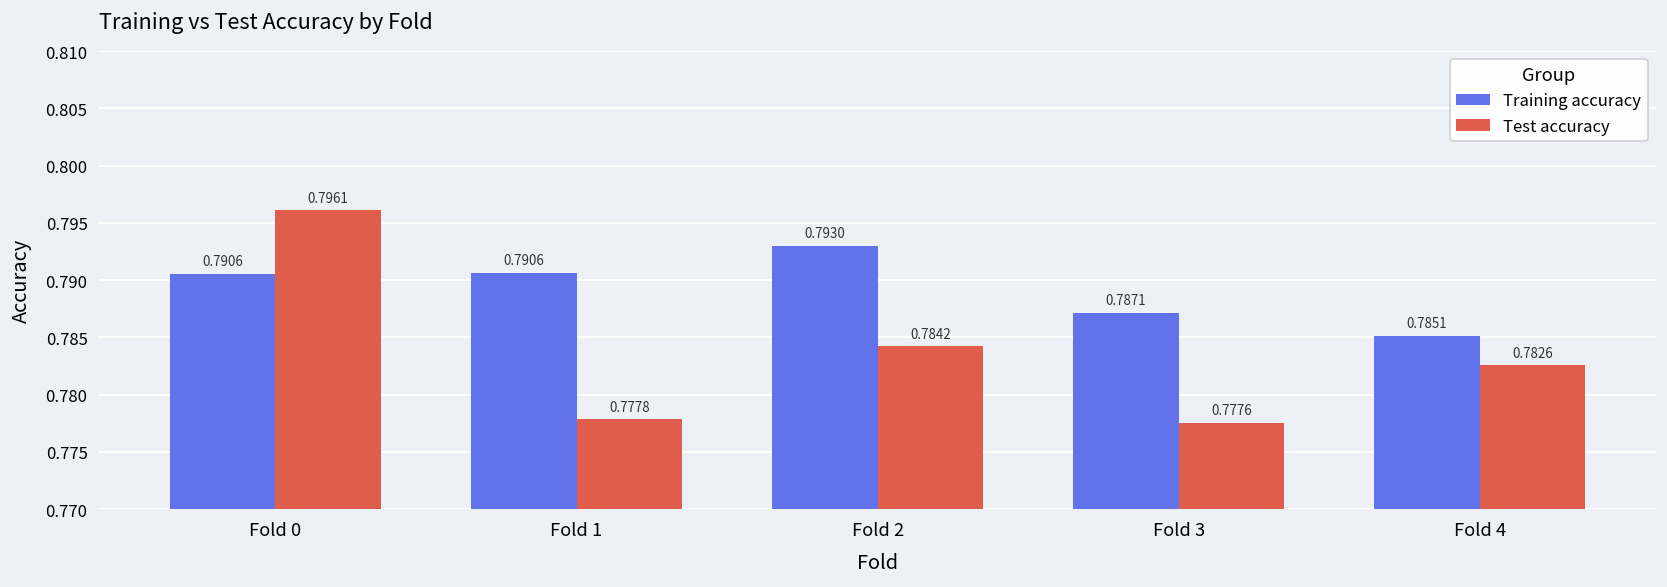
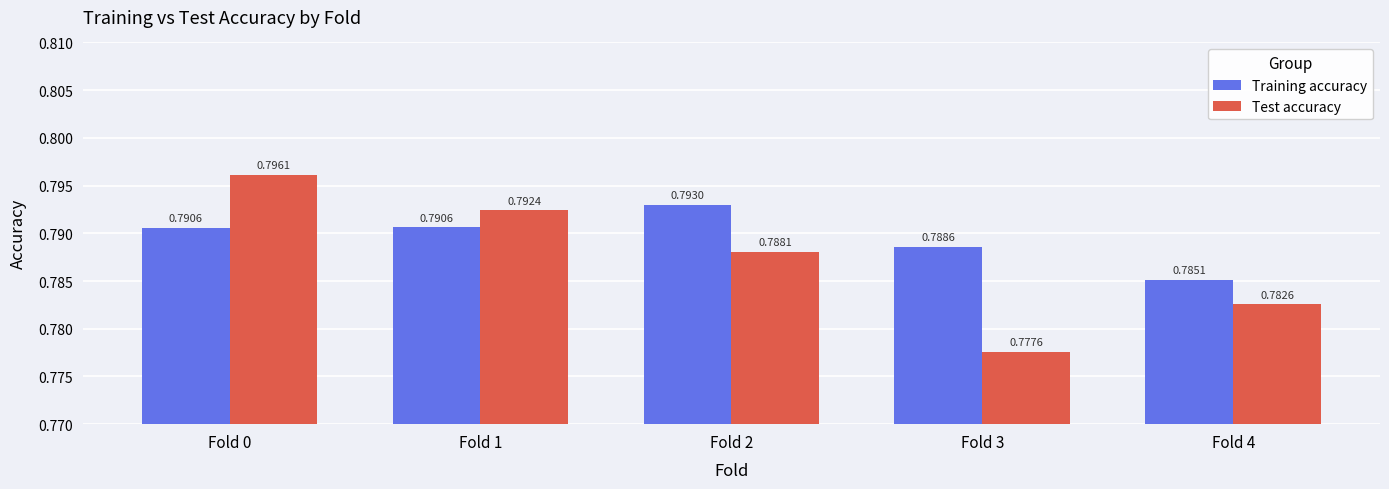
  {
    "Training accuracy": {
      "Fold 0": 0.7906,
      "Fold 1": 0.7906,
      "Fold 2": 0.7930,
-     "Fold 3": 0.7871,
+     "Fold 3": 0.7886,
      "Fold 4": 0.7851
    },
    "Test accuracy": {
      "Fold 0": 0.7961,
-     "Fold 1": 0.7778,
-     "Fold 2": 0.7842,
+     "Fold 1": 0.7924,
+     "Fold 2": 0.7881,
      "Fold 3": 0.7776,
      "Fold 4": 0.7826
    }
  }
